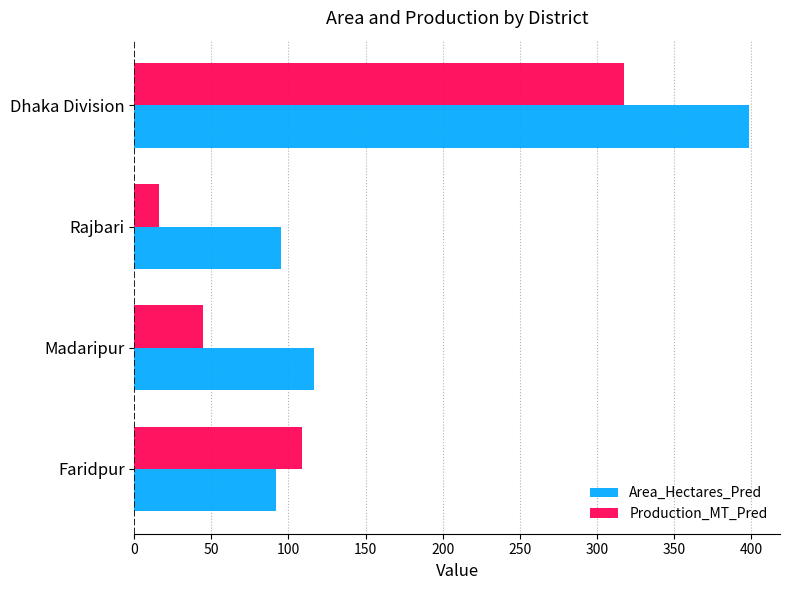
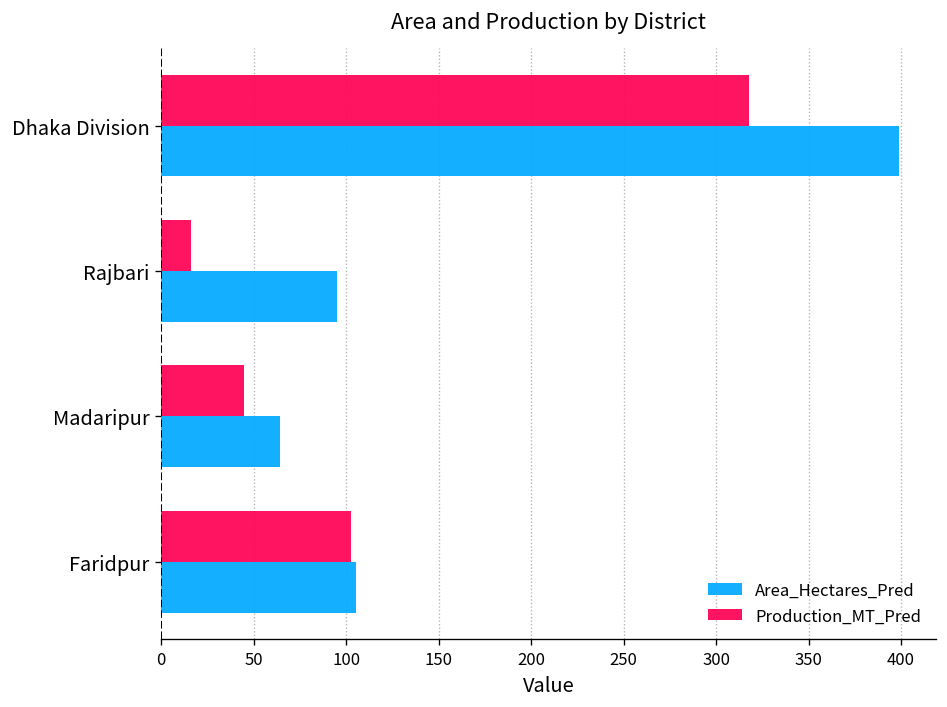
  {
    "Area_Hectares_Pred": {
      "Dhaka Division": 399,
      "Rajbari": 95,
-     "Madaripur": 117,
-     "Faridpur": 92
+     "Madaripur": 64,
+     "Faridpur": 105
    },
    "Production_MT_Pred": {
      "Dhaka Division": 318,
      "Rajbari": 16,
      "Madaripur": 45,
-     "Faridpur": 109
+     "Faridpur": 103
    }
  }
